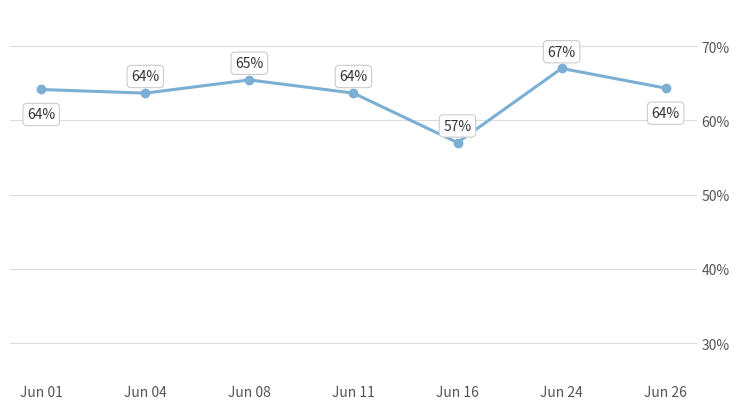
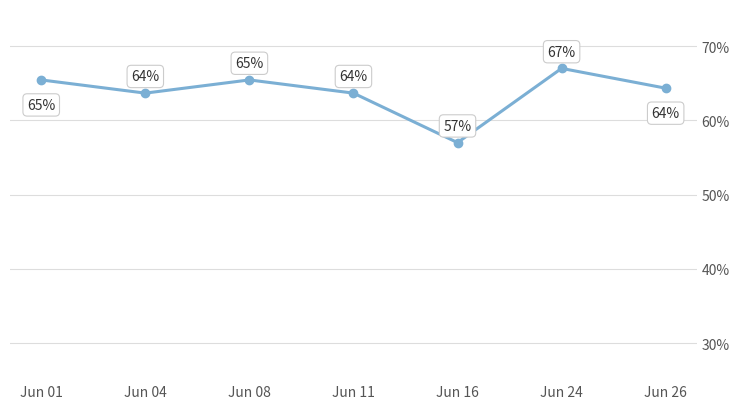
  {
-   "Jun 01": "64%"
+   "Jun 01": "65%"
  }
